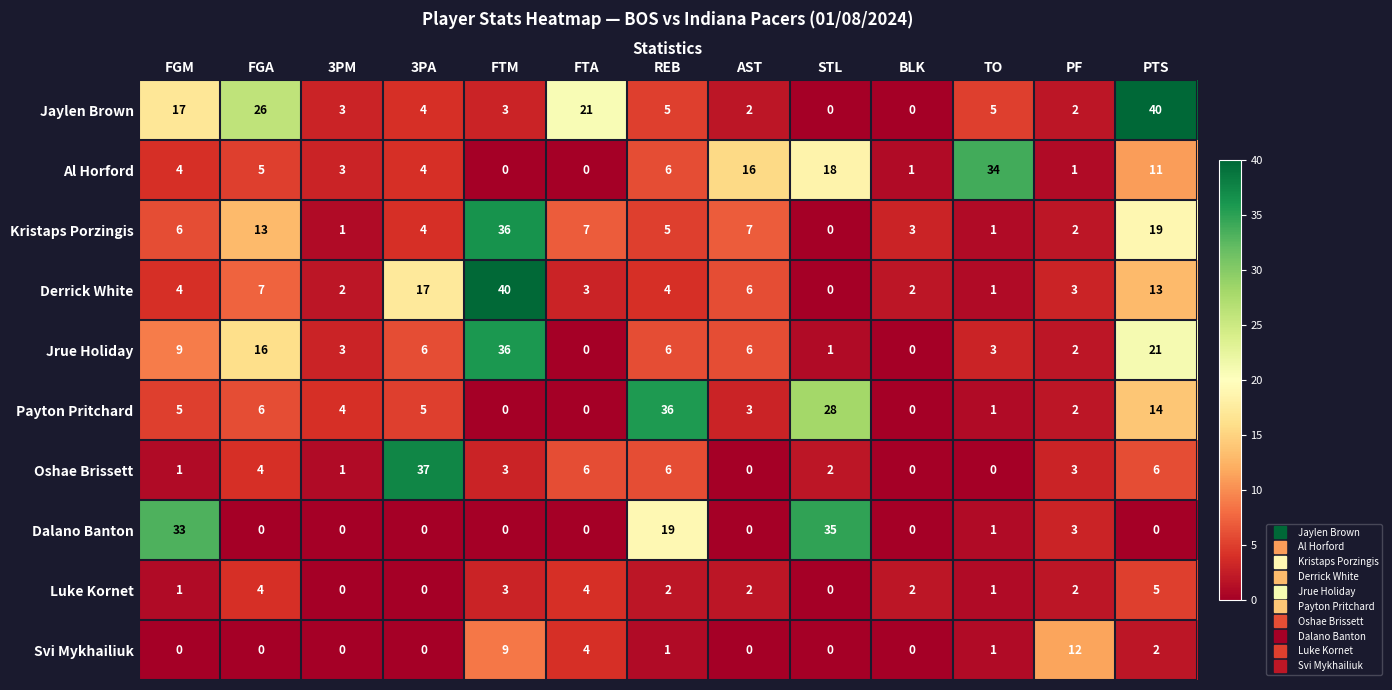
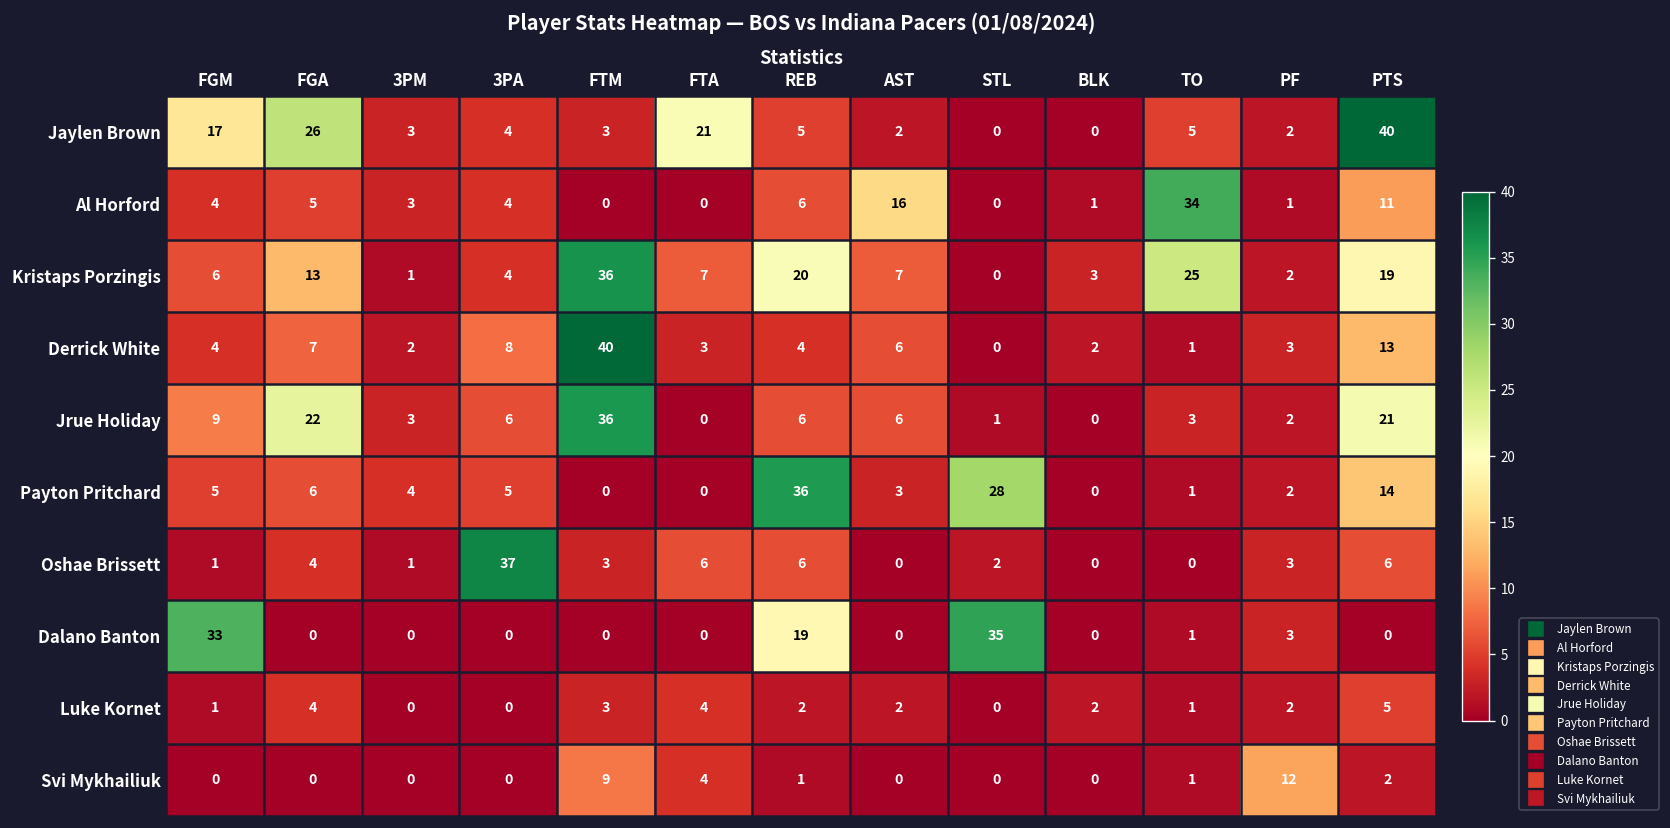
  {
    "Jaylen Brown": {
      "FGM": 17,
      "FGA": 26,
      "3PM": 3,
      "3PA": 4,
      "FTM": 3,
      "FTA": 21,
      "REB": 5,
      "AST": 2,
      "STL": 0,
      "BLK": 0,
      "TO": 5,
      "PF": 2,
      "PTS": 40
    },
    "Al Horford": {
      "FGM": 4,
      "FGA": 5,
      "3PM": 3,
      "3PA": 4,
      "FTM": 0,
      "FTA": 0,
      "REB": 6,
      "AST": 16,
-     "STL": 18,
+     "STL": 0,
      "BLK": 1,
      "TO": 34,
      "PF": 1,
      "PTS": 11
    },
    "Kristaps Porzingis": {
      "FGM": 6,
      "FGA": 13,
      "3PM": 1,
      "3PA": 4,
      "FTM": 36,
      "FTA": 7,
-     "REB": 5,
+     "REB": 20,
      "AST": 7,
      "STL": 0,
      "BLK": 3,
-     "TO": 1,
+     "TO": 25,
      "PF": 2,
      "PTS": 19
    },
    "Derrick White": {
      "FGM": 4,
      "FGA": 7,
      "3PM": 2,
-     "3PA": 17,
+     "3PA": 8,
      "FTM": 40,
      "FTA": 3,
      "REB": 4,
      "AST": 6,
      "STL": 0,
      "BLK": 2,
      "TO": 1,
      "PF": 3,
      "PTS": 13
    },
    "Jrue Holiday": {
      "FGM": 9,
-     "FGA": 16,
+     "FGA": 22,
      "3PM": 3,
      "3PA": 6,
      "FTM": 36,
      "FTA": 0,
      "REB": 6,
      "AST": 6,
      "STL": 1,
      "BLK": 0,
      "TO": 3,
      "PF": 2,
      "PTS": 21
    },
    "Payton Pritchard": {
      "FGM": 5,
      "FGA": 6,
      "3PM": 4,
      "3PA": 5,
      "FTM": 0,
      "FTA": 0,
      "REB": 36,
      "AST": 3,
      "STL": 28,
      "BLK": 0,
      "TO": 1,
      "PF": 2,
      "PTS": 14
    },
    "Oshae Brissett": {
      "FGM": 1,
      "FGA": 4,
      "3PM": 1,
      "3PA": 37,
      "FTM": 3,
      "FTA": 6,
      "REB": 6,
      "AST": 0,
      "STL": 2,
      "BLK": 0,
      "TO": 0,
      "PF": 3,
      "PTS": 6
    },
    "Dalano Banton": {
      "FGM": 33,
      "FGA": 0,
      "3PM": 0,
      "3PA": 0,
      "FTM": 0,
      "FTA": 0,
      "REB": 19,
      "AST": 0,
      "STL": 35,
      "BLK": 0,
      "TO": 1,
      "PF": 3,
      "PTS": 0
    },
    "Luke Kornet": {
      "FGM": 1,
      "FGA": 4,
      "3PM": 0,
      "3PA": 0,
      "FTM": 3,
      "FTA": 4,
      "REB": 2,
      "AST": 2,
      "STL": 0,
      "BLK": 2,
      "TO": 1,
      "PF": 2,
      "PTS": 5
    },
    "Svi Mykhailiuk": {
      "FGM": 0,
      "FGA": 0,
      "3PM": 0,
      "3PA": 0,
      "FTM": 9,
      "FTA": 4,
      "REB": 1,
      "AST": 0,
      "STL": 0,
      "BLK": 0,
      "TO": 1,
      "PF": 12,
      "PTS": 2
    }
  }
